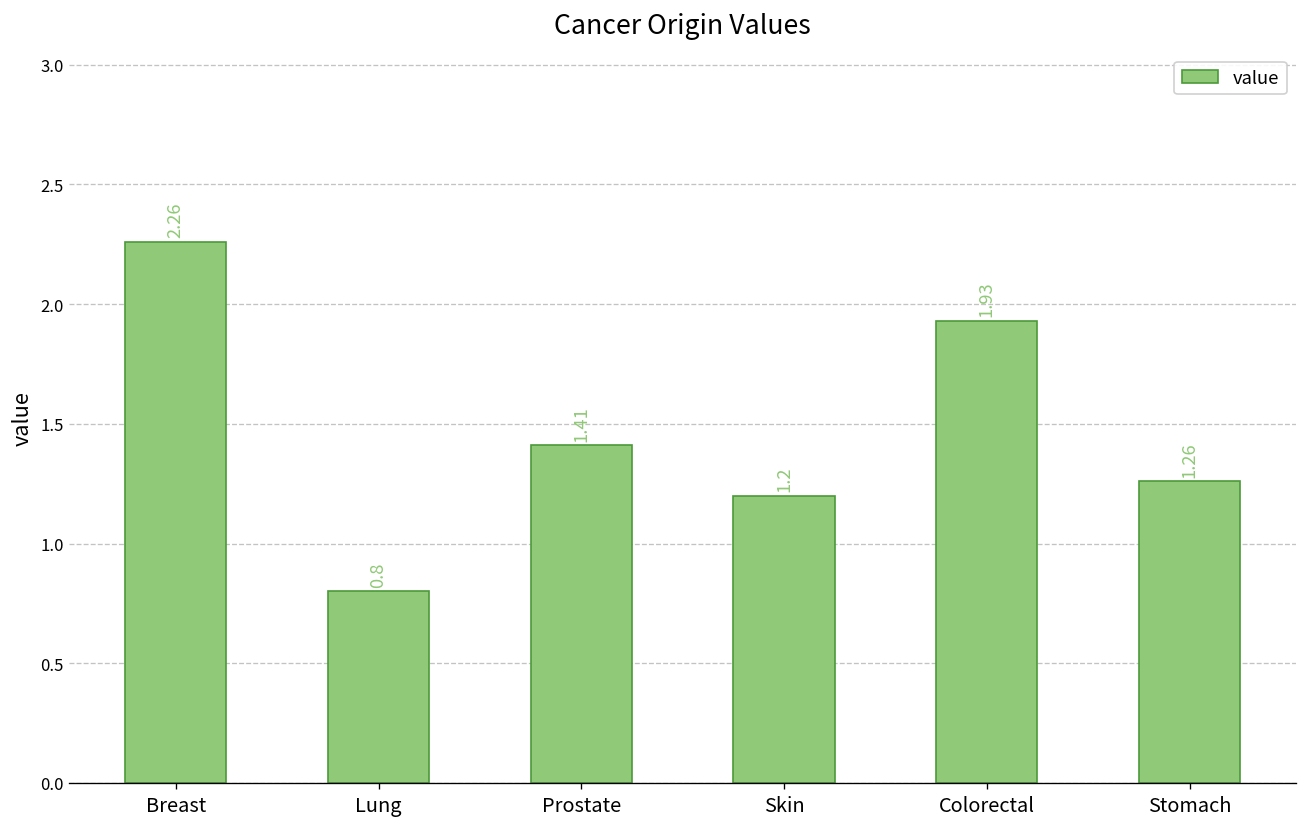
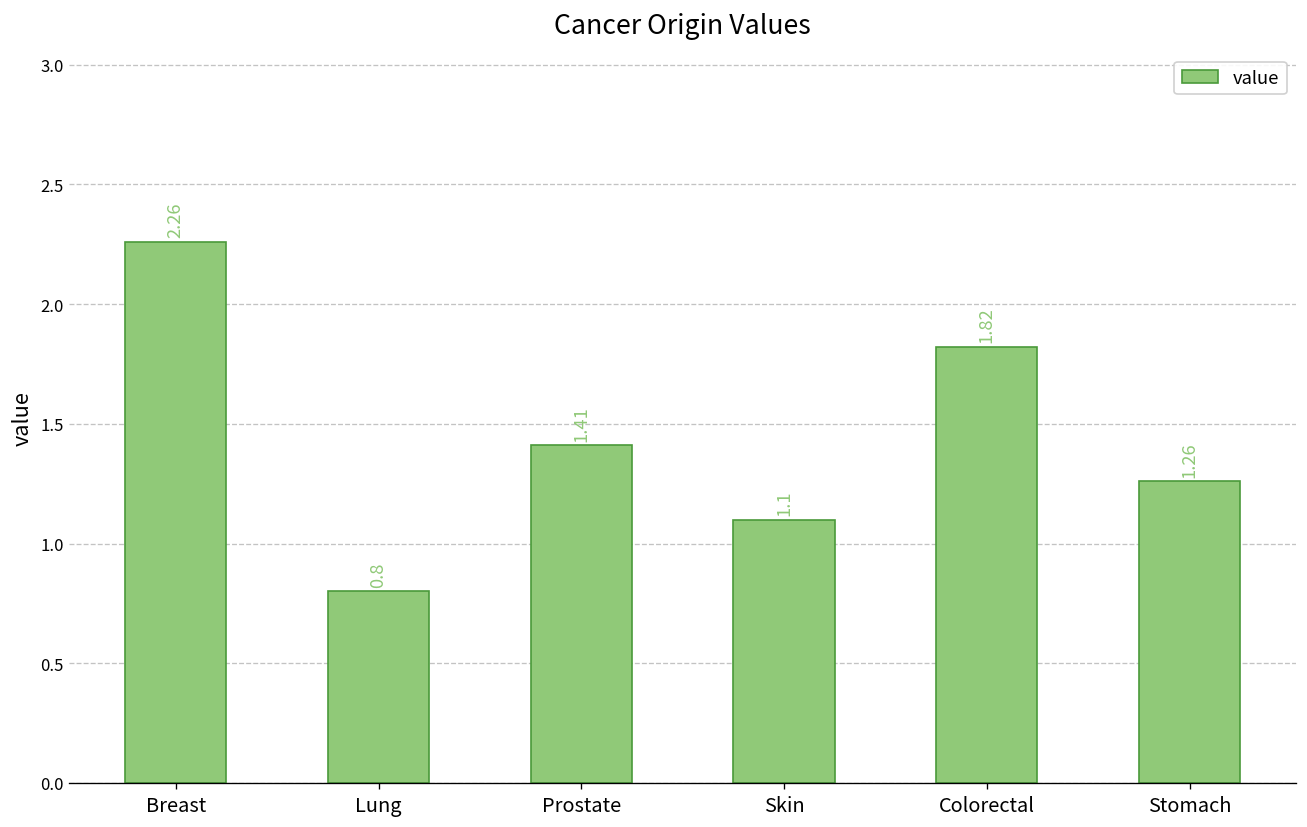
  {
    "Breast": 2.26,
    "Lung": 0.8,
    "Prostate": 1.41,
-   "Skin": 1.2,
-   "Colorectal": 1.93,
+   "Skin": 1.1,
+   "Colorectal": 1.82,
    "Stomach": 1.26
  }
